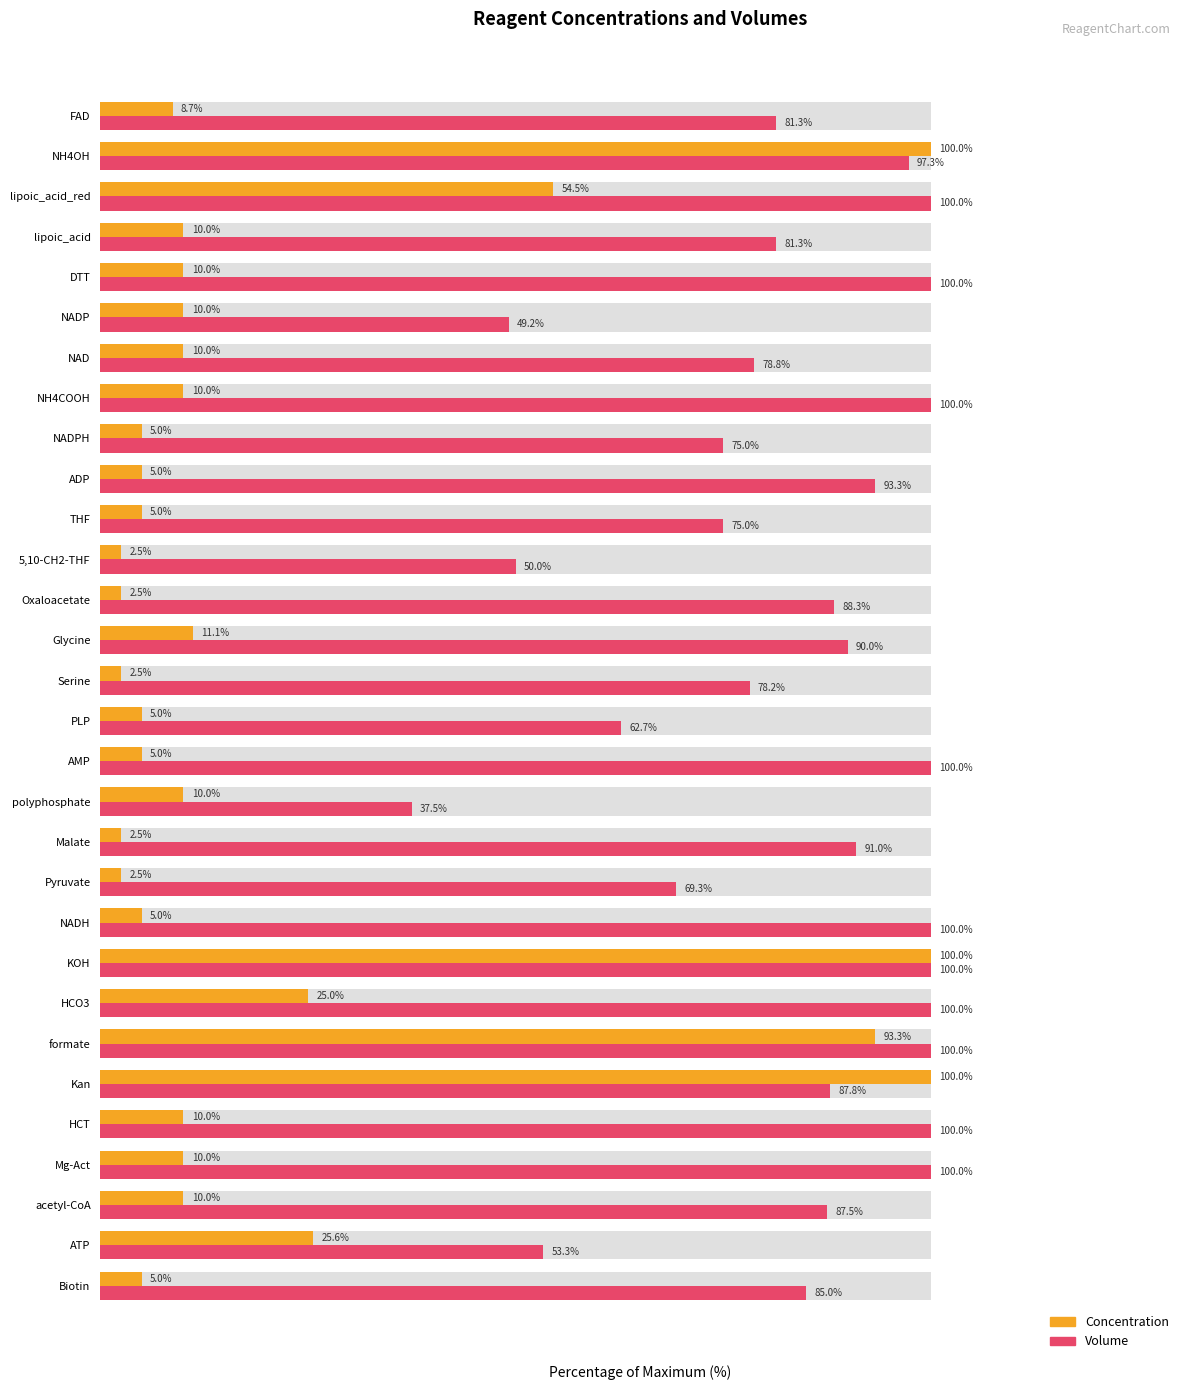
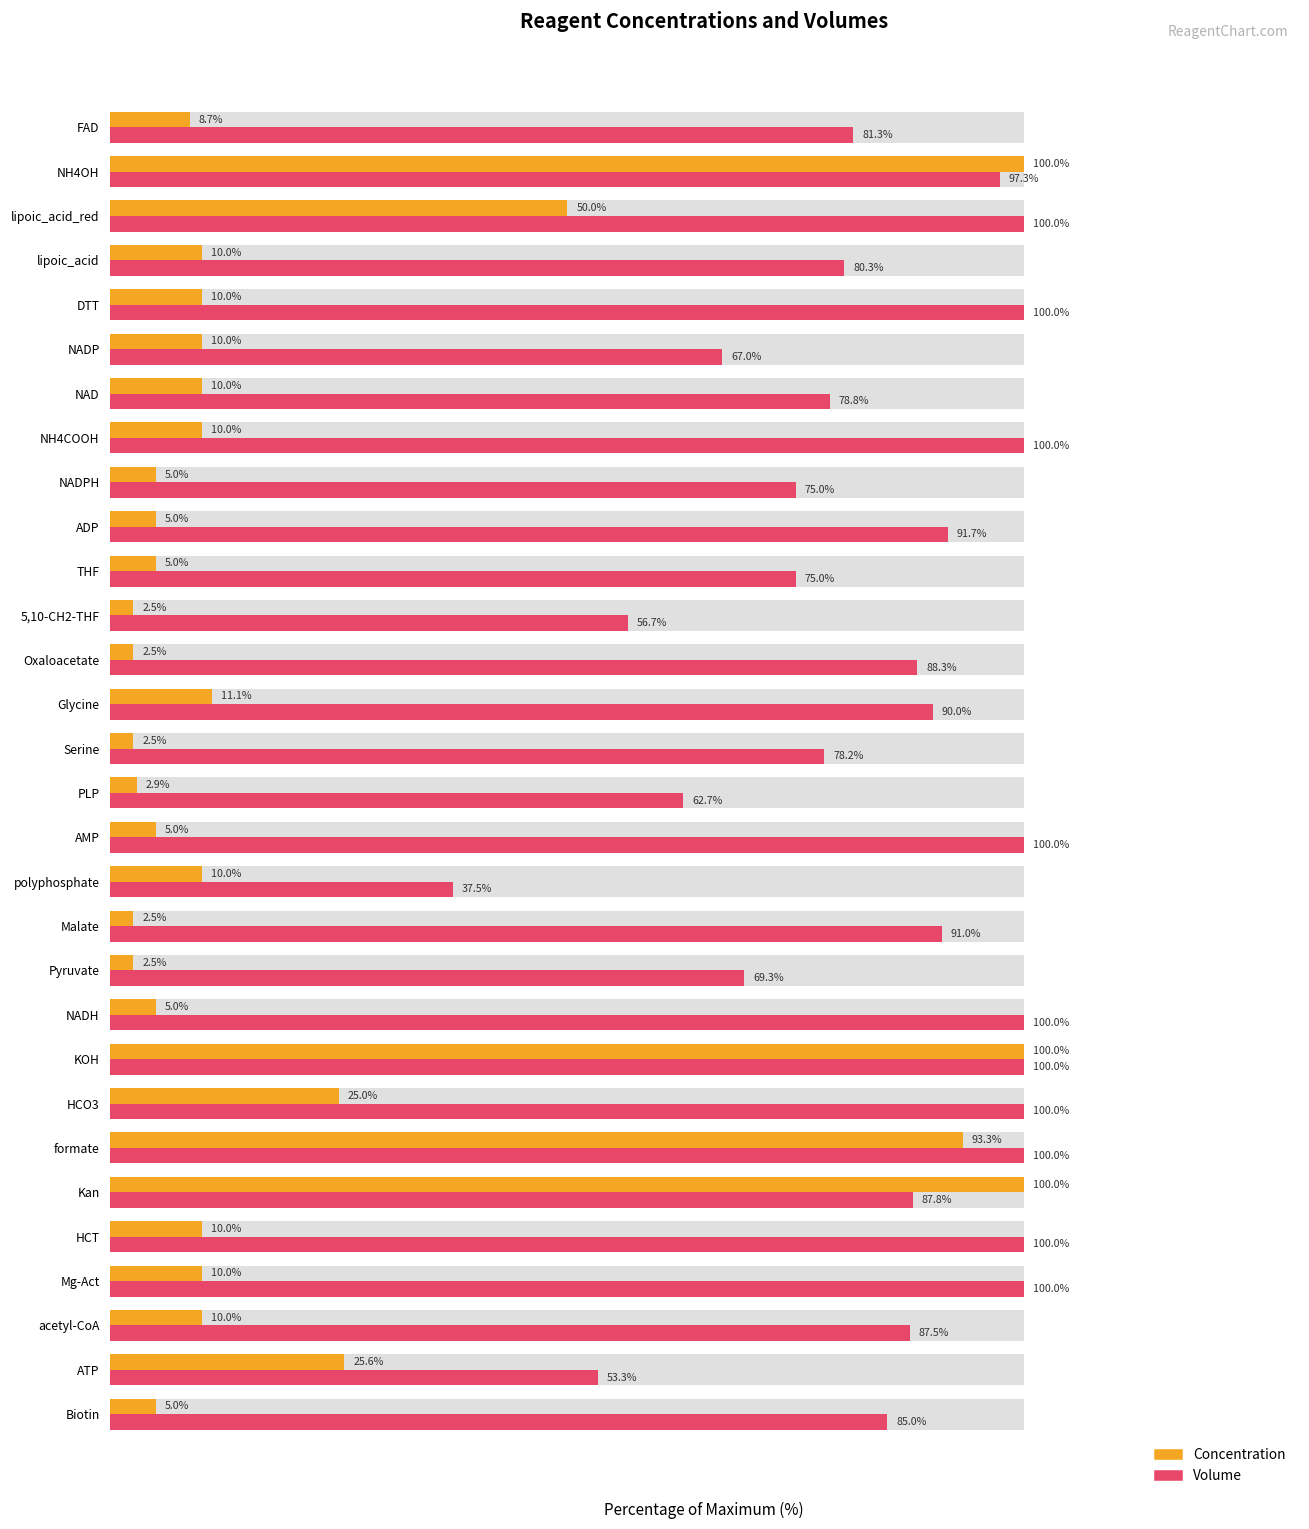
  {
    "Concentration": {
      "NH4OH": "100.0%",
-     "lipoic_acid_red": "54.5%",
-     "PLP": "5.0%",
+     "lipoic_acid_red": "50.0%",
+     "PLP": "2.9%",
      "KOH": "100.0%",
      "Kan": "100.0%"
    },
    "Volume": {
      "lipoic_acid_red": "100.0%",
-     "lipoic_acid": "81.3%",
+     "lipoic_acid": "80.3%",
      "DTT": "100.0%",
-     "NADP": "49.2%",
+     "NADP": "67.0%",
      "NH4COOH": "100.0%",
-     "ADP": "93.3%",
-     "5,10-CH2-THF": "50.0%",
+     "ADP": "91.7%",
+     "5,10-CH2-THF": "56.7%",
      "AMP": "100.0%",
      "NADH": "100.0%",
      "KOH": "100.0%",
      "HCO3": "100.0%",
      "formate": "100.0%",
      "HCT": "100.0%",
      "Mg-Act": "100.0%"
    }
  }
